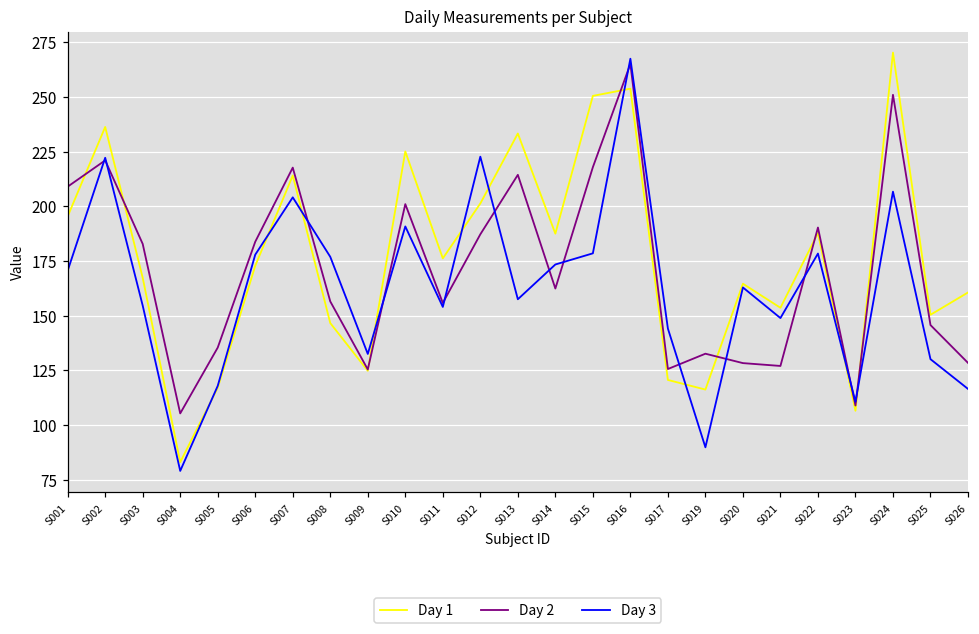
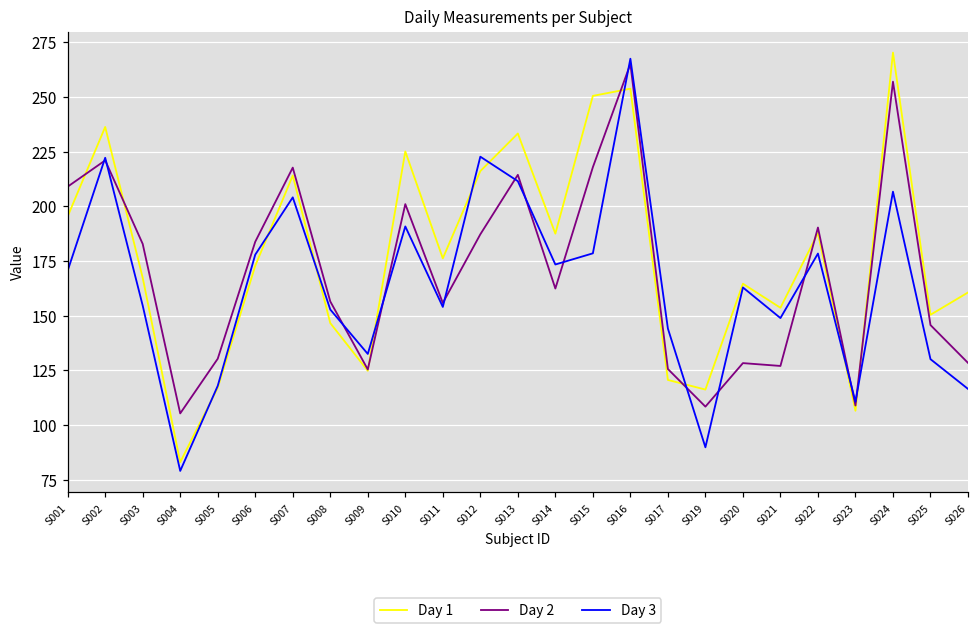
  {
    "Day 1": {
      "S001": 195,
      "S002": 236,
      "S003": 167,
      "S004": 83,
      "S006": 173,
      "S007": 214,
      "S008": 147,
      "S010": 225,
      "S011": 176,
-     "S012": 201,
+     "S012": 216,
      "S013": 233,
      "S014": 188,
      "S015": 251,
      "S016": 254,
      "S017": 121,
      "S019": 116,
      "S020": 165,
      "S021": 154,
      "S022": 188,
      "S023": 107,
      "S024": 270,
      "S025": 150,
      "S026": 161
    },
    "Day 2": {
      "S001": 209,
      "S003": 183,
      "S004": 105,
-     "S005": 135,
+     "S005": 130,
      "S006": 184,
      "S007": 218,
      "S008": 157,
      "S010": 201,
      "S011": 156,
      "S012": 187,
      "S013": 214,
      "S014": 162,
      "S015": 218,
      "S016": 265,
      "S017": 126,
-     "S019": 133,
+     "S019": 108,
      "S020": 128,
      "S021": 127,
      "S022": 190,
      "S023": 109,
-     "S024": 251,
+     "S024": 257,
      "S025": 146,
      "S026": 128
    },
    "Day 3": {
      "S001": 171,
      "S003": 155,
      "S004": 79,
      "S006": 178,
      "S007": 204,
-     "S008": 177,
+     "S008": 153,
      "S009": 133,
      "S010": 191,
      "S011": 154,
      "S012": 223,
-     "S013": 158,
+     "S013": 212,
      "S014": 173,
      "S015": 179,
      "S016": 268,
      "S017": 144,
      "S019": 90,
      "S020": 163,
      "S021": 149,
      "S022": 178,
      "S023": 111,
      "S024": 207,
      "S025": 130,
      "S026": 117
    }
  }
